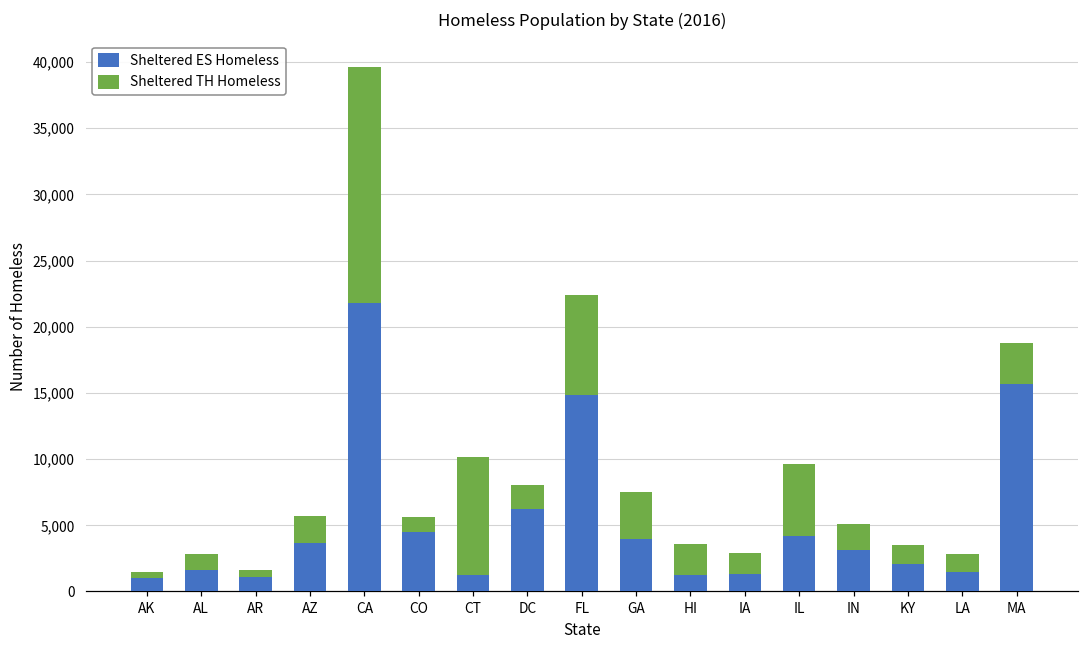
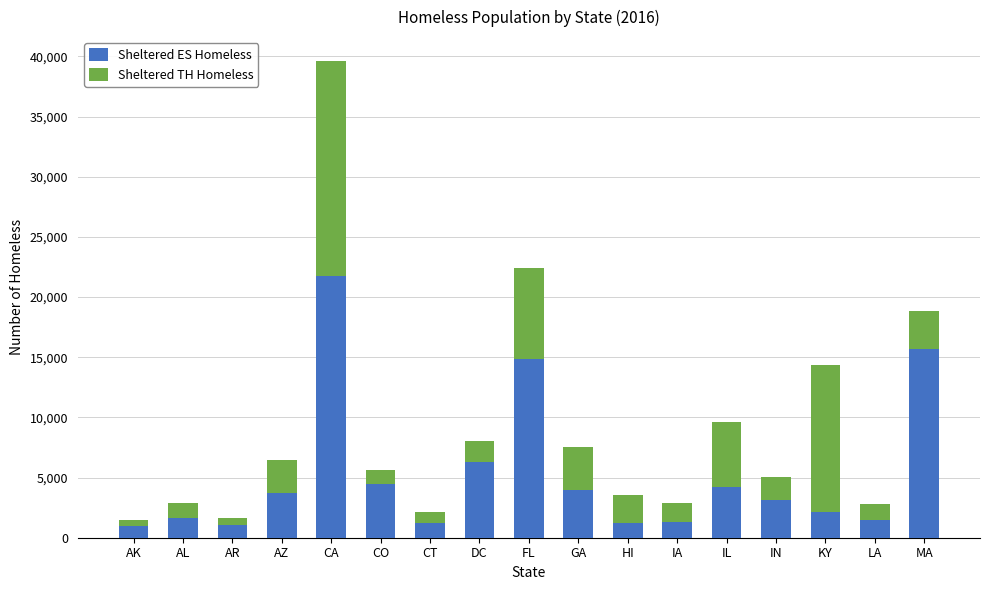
  {
    "Sheltered ES Homeless": {
      "AK": "1,000",
      "AL": "1,600",
      "AR": "1,100",
      "AZ": "3,700",
      "CA": "21,800",
      "CO": "4,500",
      "CT": "1,300",
      "DC": "6,300",
      "FL": "14,800",
      "GA": "4,000",
      "HI": "1,200",
      "IA": "1,300",
      "IL": "4,200",
      "IN": "3,200",
      "KY": "2,100",
      "LA": "1,400",
      "MA": "15,700"
    },
    "Sheltered TH Homeless": {
      "AK": "500",
      "AL": "1,300",
      "AR": "500",
-     "AZ": "2,000",
+     "AZ": "2,700",
      "CA": "17,900",
      "CO": "1,200",
-     "CT": "8,900",
+     "CT": "900",
      "DC": "1,800",
      "FL": "7,500",
      "GA": "3,600",
      "HI": "2,400",
      "IA": "1,600",
      "IL": "5,500",
      "IN": "1,900",
-     "KY": "1,400",
+     "KY": "12,300",
      "LA": "1,400",
      "MA": "3,100"
    }
  }
